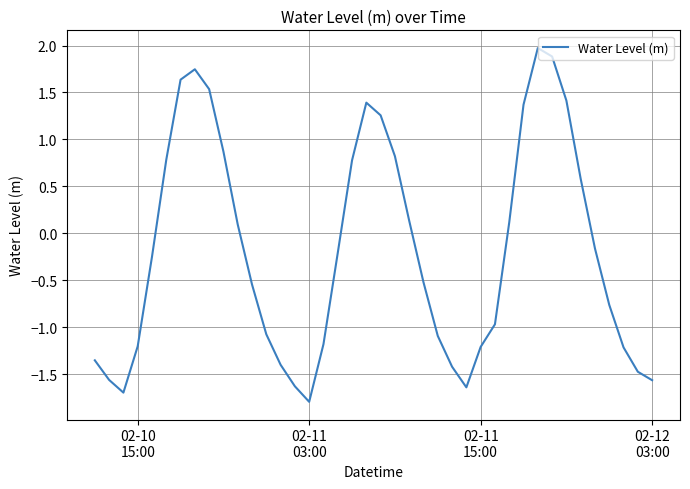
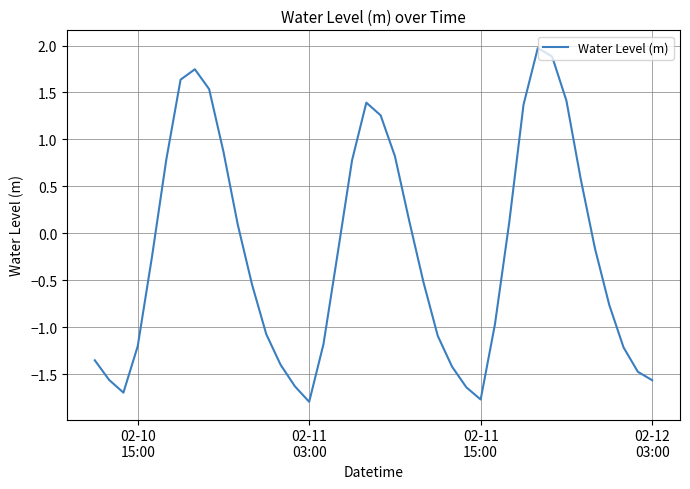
  {
    "02-10 15:00": -1.2,
    "02-11 03:00": -1.8,
-   "02-11 15:00": -1.2,
+   "02-11 15:00": -1.8,
    "02-12 03:00": -1.6
  }
